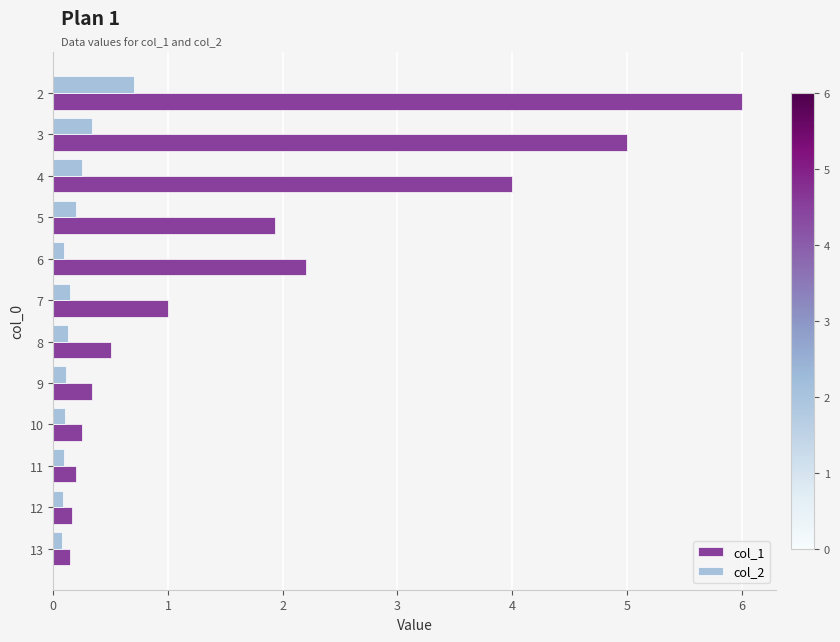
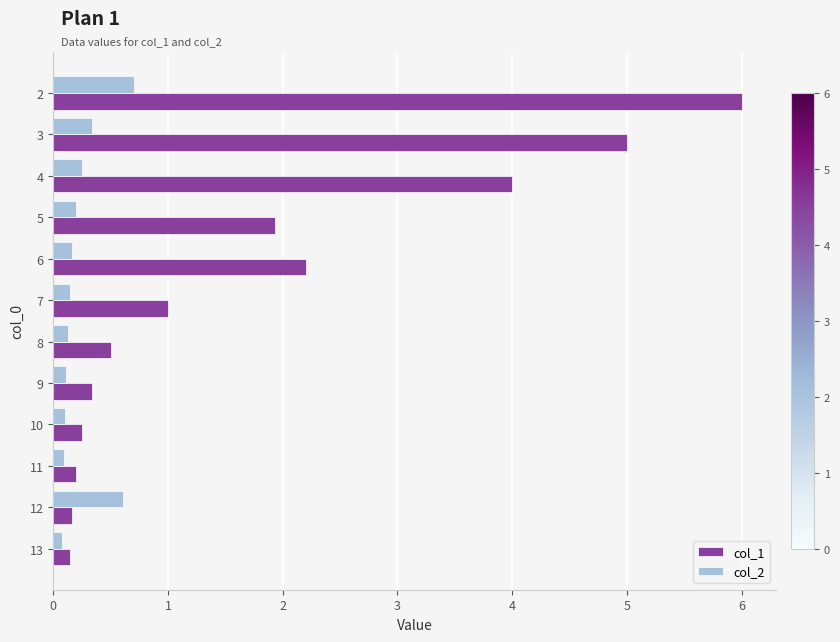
  {
    "col_1": {
      "2": 6.00,
      "3": 5.00,
      "4": 4.00,
      "5": 1.94,
      "6": 2.20,
      "7": 1.00,
      "8": 0.50,
      "9": 0.33,
      "10": 0.25,
      "11": 0.20,
      "12": 0.17,
      "13": 0.14
    },
    "col_2": {
      "2": 0.70,
      "3": 0.33,
      "4": 0.25,
      "5": 0.20,
-     "6": 0.09,
+     "6": 0.17,
      "7": 0.14,
      "8": 0.13,
      "9": 0.11,
      "10": 0.10,
      "11": 0.09,
-     "12": 0.08,
+     "12": 0.61,
      "13": 0.08
    }
  }
